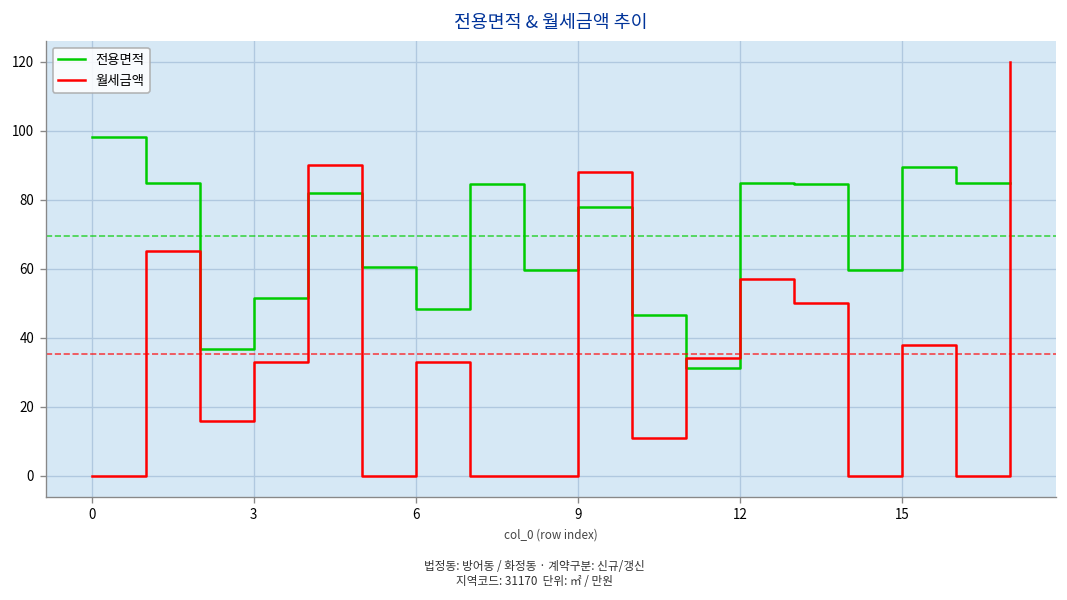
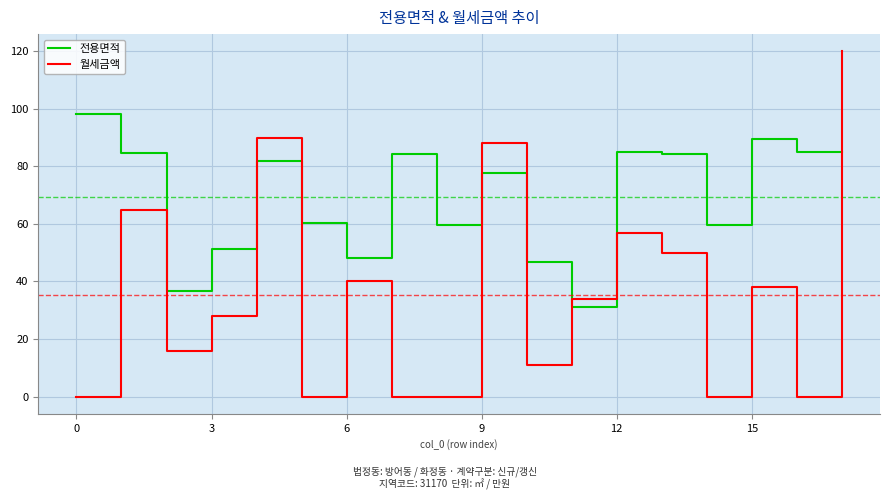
  {
    "전용면적": {
      "0": 98,
      "3": 51,
      "6": 48,
      "9": 78,
      "12": 85,
      "15": 90
    },
    "월세금액": {
      "0": 0,
-     "3": 33,
-     "6": 33,
+     "3": 28,
+     "6": 40,
      "9": 88,
      "12": 57,
      "15": 38
    }
  }
